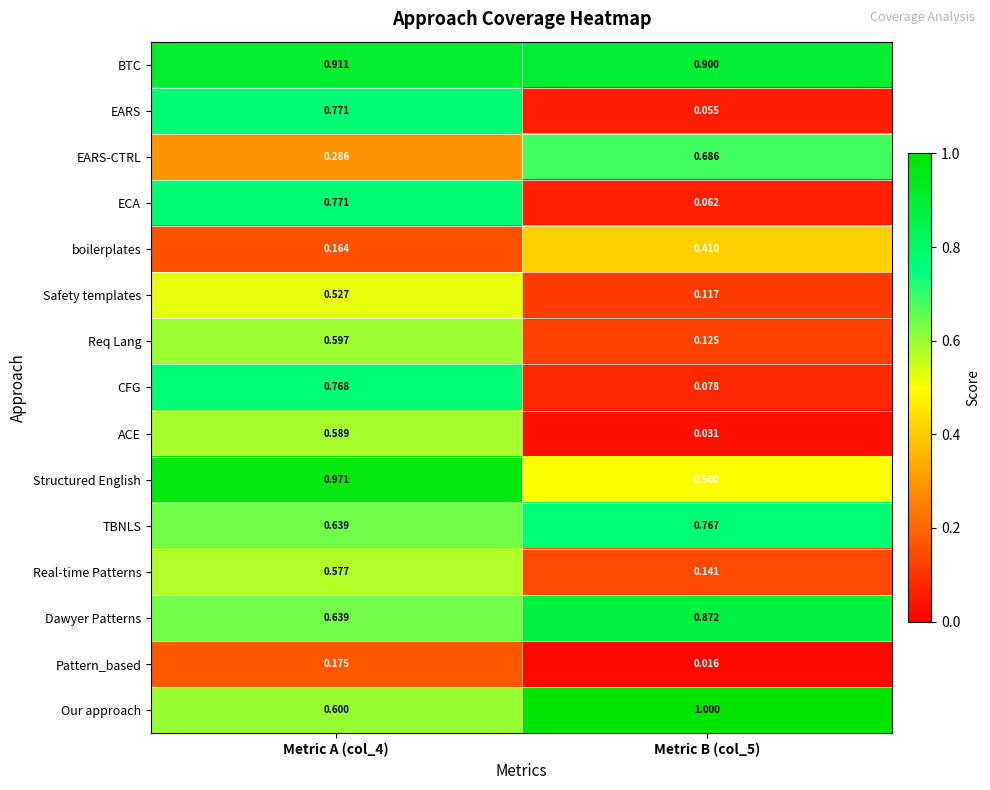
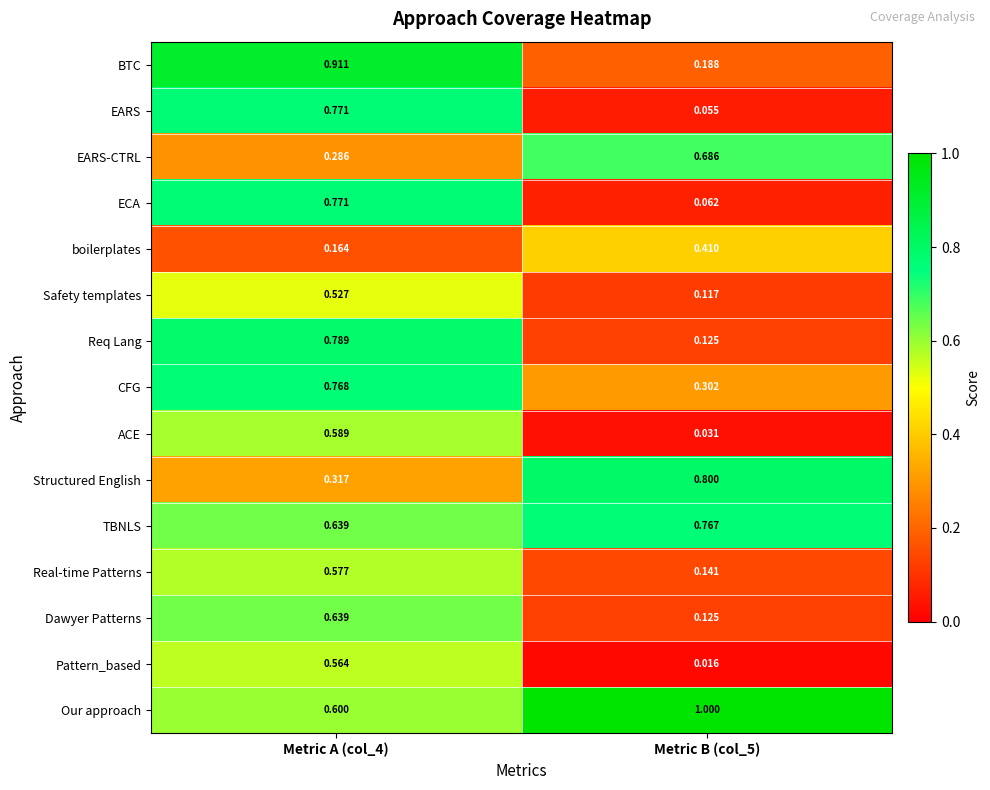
  {
    "BTC": {
      "Metric A (col_4)": 0.911,
-     "Metric B (col_5)": 0.900
+     "Metric B (col_5)": 0.188
    },
    "EARS": {
      "Metric A (col_4)": 0.771,
      "Metric B (col_5)": 0.055
    },
    "EARS-CTRL": {
      "Metric A (col_4)": 0.286,
      "Metric B (col_5)": 0.686
    },
    "ECA": {
      "Metric A (col_4)": 0.771,
      "Metric B (col_5)": 0.062
    },
    "boilerplates": {
      "Metric A (col_4)": 0.164,
      "Metric B (col_5)": 0.410
    },
    "Safety templates": {
      "Metric A (col_4)": 0.527,
      "Metric B (col_5)": 0.117
    },
    "Req Lang": {
-     "Metric A (col_4)": 0.597,
+     "Metric A (col_4)": 0.789,
      "Metric B (col_5)": 0.125
    },
    "CFG": {
      "Metric A (col_4)": 0.768,
-     "Metric B (col_5)": 0.078
+     "Metric B (col_5)": 0.302
    },
    "ACE": {
      "Metric A (col_4)": 0.589,
      "Metric B (col_5)": 0.031
    },
    "Structured English": {
-     "Metric A (col_4)": 0.971,
-     "Metric B (col_5)": 0.500
+     "Metric A (col_4)": 0.317,
+     "Metric B (col_5)": 0.800
    },
    "TBNLS": {
      "Metric A (col_4)": 0.639,
      "Metric B (col_5)": 0.767
    },
    "Real-time Patterns": {
      "Metric A (col_4)": 0.577,
      "Metric B (col_5)": 0.141
    },
    "Dawyer Patterns": {
      "Metric A (col_4)": 0.639,
-     "Metric B (col_5)": 0.872
+     "Metric B (col_5)": 0.125
    },
    "Pattern_based": {
-     "Metric A (col_4)": 0.175,
+     "Metric A (col_4)": 0.564,
      "Metric B (col_5)": 0.016
    },
    "Our approach": {
      "Metric A (col_4)": 0.600,
      "Metric B (col_5)": 1.000
    }
  }
